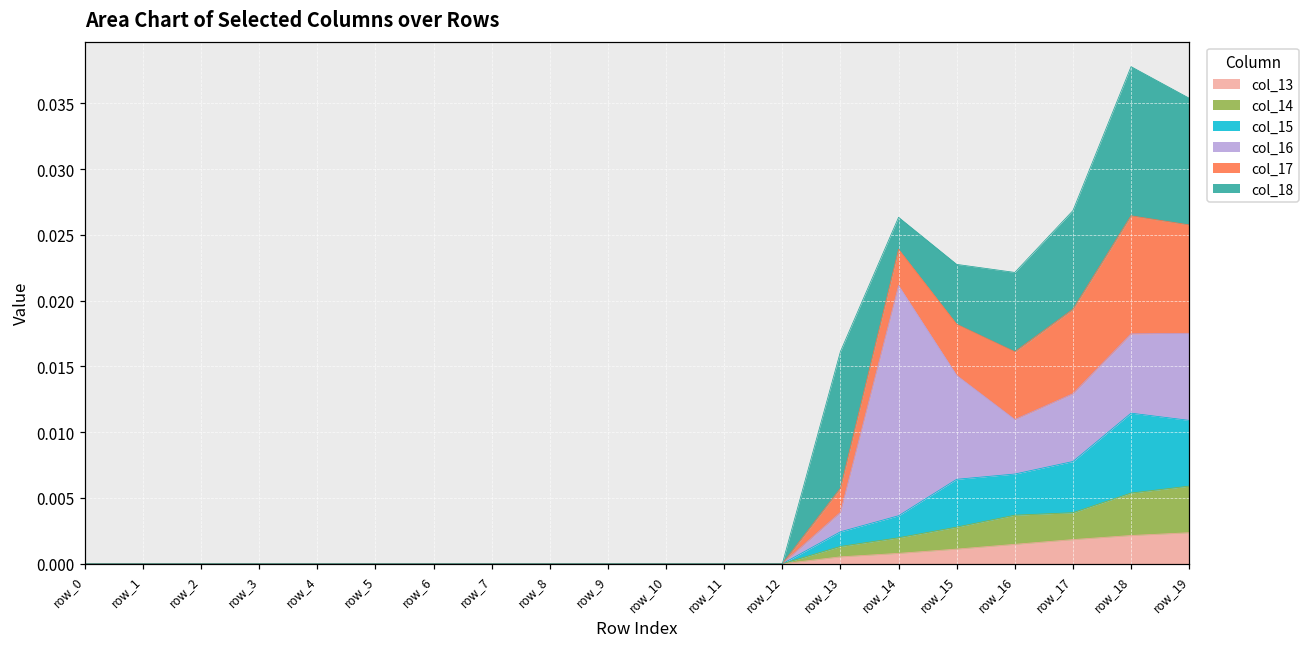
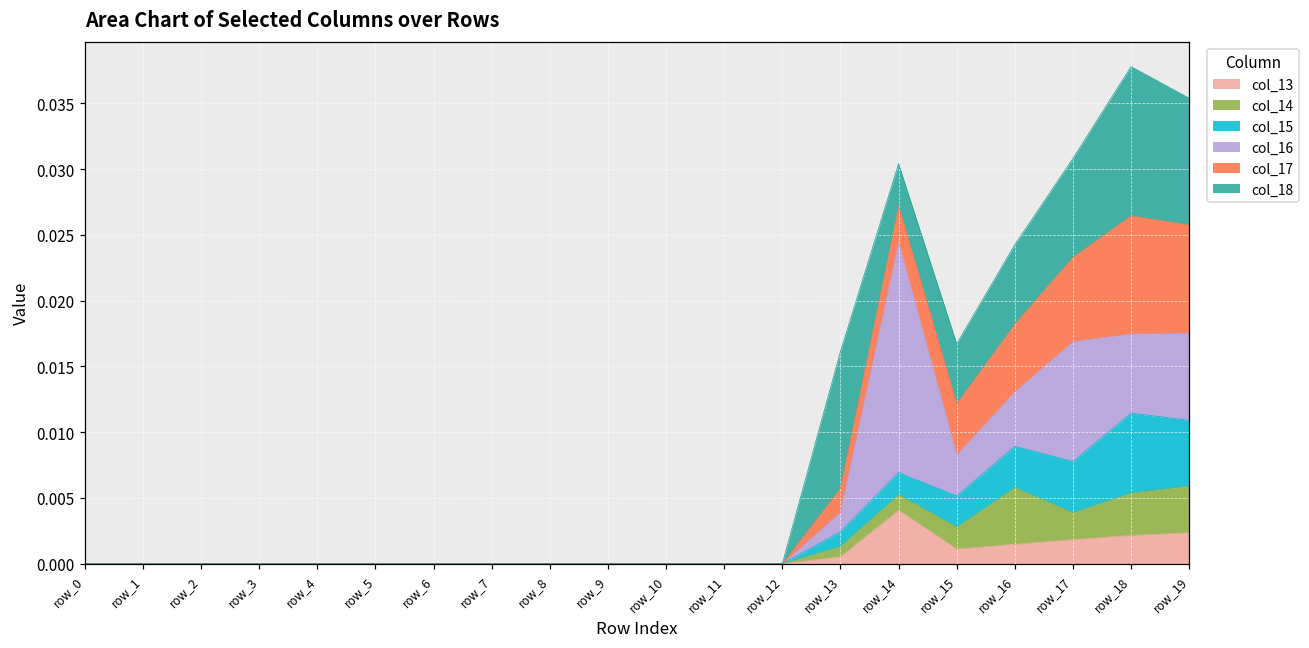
  {
    "col_13": {
      "row_13": 0.0005,
-     "row_14": 0.0008,
+     "row_14": 0.0041,
      "row_15": 0.0011,
      "row_16": 0.0015,
      "row_17": 0.0018,
      "row_18": 0.0021,
      "row_19": 0.0024
    },
    "col_14": {
      "row_13": 0.0008,
      "row_14": 0.0012,
      "row_15": 0.0017,
-     "row_16": 0.0022,
+     "row_16": 0.0043,
      "row_17": 0.0020,
      "row_18": 0.0032,
      "row_19": 0.0035
    },
    "col_15": {
      "row_13": 0.0011,
      "row_14": 0.0017,
-     "row_15": 0.0036,
+     "row_15": 0.0024,
      "row_16": 0.0031,
      "row_17": 0.0039,
      "row_18": 0.0061,
      "row_19": 0.0050
    },
    "col_16": {
      "row_13": 0.0015,
      "row_14": 0.0175,
-     "row_15": 0.0079,
+     "row_15": 0.0031,
      "row_16": 0.0041,
-     "row_17": 0.0052,
+     "row_17": 0.0091,
      "row_18": 0.0060,
      "row_19": 0.0066
    },
    "col_17": {
      "row_13": 0.0018,
      "row_14": 0.0028,
      "row_15": 0.0039,
      "row_16": 0.0052,
      "row_17": 0.0064,
      "row_18": 0.0090,
      "row_19": 0.0082
    },
    "col_18": {
      "row_13": 0.0104,
-     "row_14": 0.0024,
+     "row_14": 0.0032,
      "row_15": 0.0045,
      "row_16": 0.0060,
      "row_17": 0.0075,
      "row_18": 0.0113,
      "row_19": 0.0096
    }
  }
